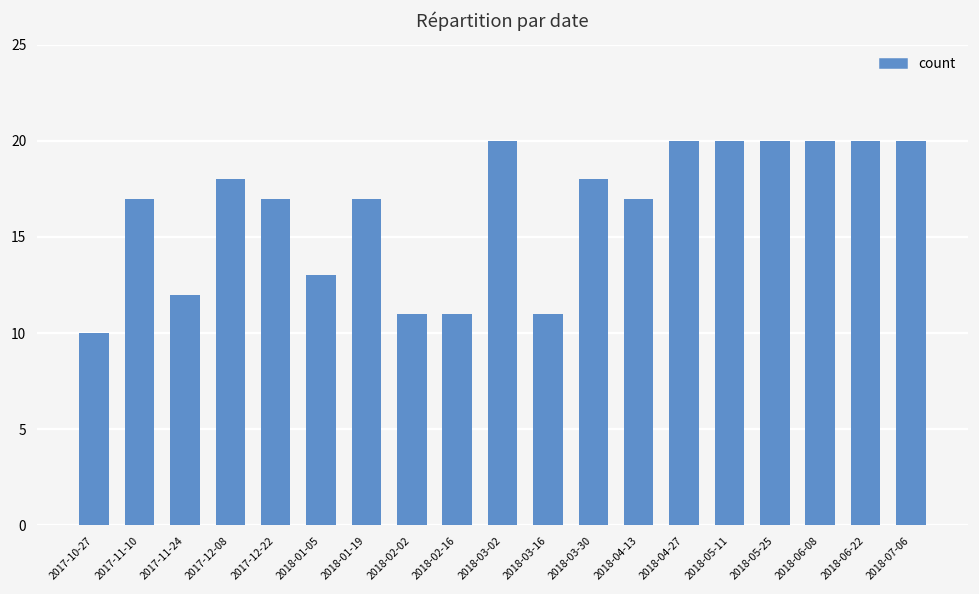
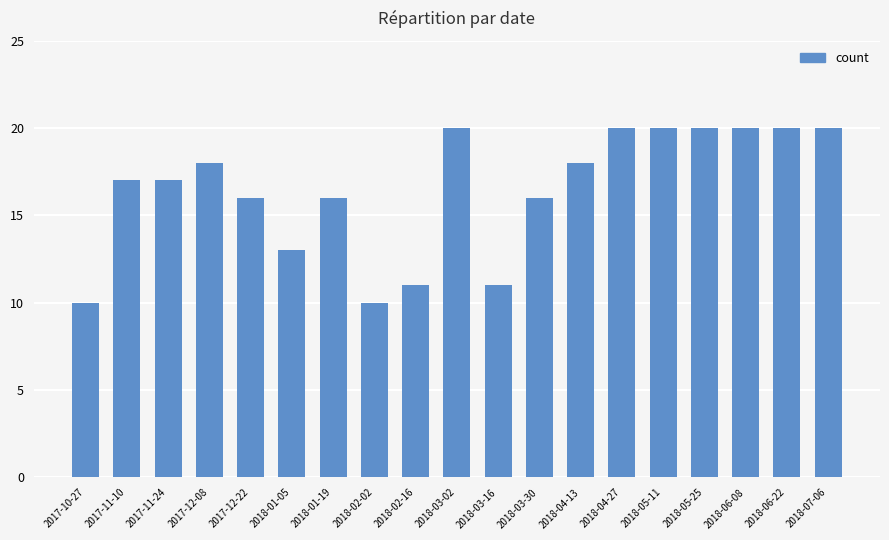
  {
    "2017-10-27": 10,
    "2017-11-10": 17,
-   "2017-11-24": 12,
+   "2017-11-24": 17,
    "2017-12-08": 18,
-   "2017-12-22": 17,
+   "2017-12-22": 16,
    "2018-01-05": 13,
-   "2018-01-19": 17,
-   "2018-02-02": 11,
+   "2018-01-19": 16,
+   "2018-02-02": 10,
    "2018-02-16": 11,
    "2018-03-02": 20,
    "2018-03-16": 11,
-   "2018-03-30": 18,
-   "2018-04-13": 17,
+   "2018-03-30": 16,
+   "2018-04-13": 18,
    "2018-04-27": 20,
    "2018-05-11": 20,
    "2018-05-25": 20,
    "2018-06-08": 20,
    "2018-06-22": 20,
    "2018-07-06": 20
  }
